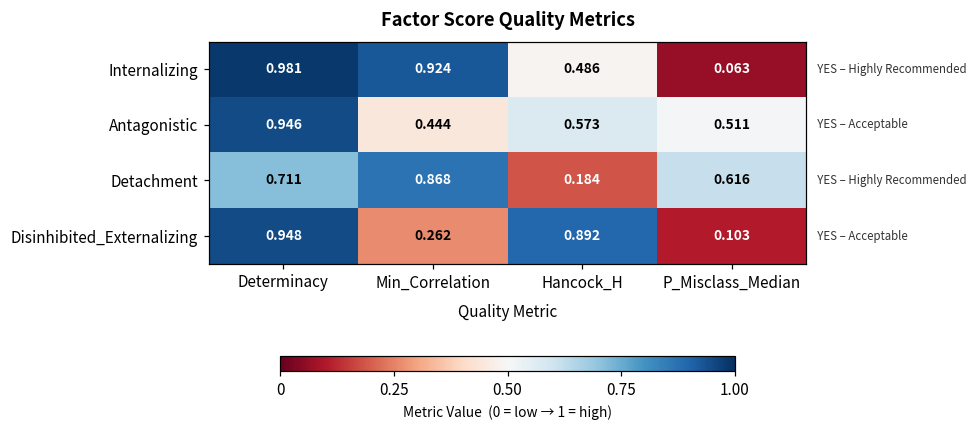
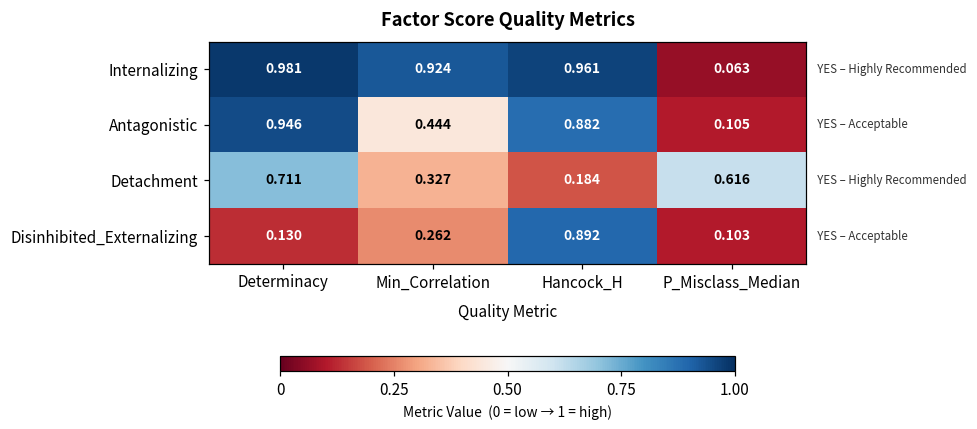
  {
    "Internalizing": {
      "Determinacy": 0.981,
      "Min_Correlation": 0.924,
-     "Hancock_H": 0.486,
+     "Hancock_H": 0.961,
      "P_Misclass_Median": 0.063
    },
    "Antagonistic": {
      "Determinacy": 0.946,
      "Min_Correlation": 0.444,
-     "Hancock_H": 0.573,
-     "P_Misclass_Median": 0.511
+     "Hancock_H": 0.882,
+     "P_Misclass_Median": 0.105
    },
    "Detachment": {
      "Determinacy": 0.711,
-     "Min_Correlation": 0.868,
+     "Min_Correlation": 0.327,
      "Hancock_H": 0.184,
      "P_Misclass_Median": 0.616
    },
    "Disinhibited_Externalizing": {
-     "Determinacy": 0.948,
+     "Determinacy": 0.130,
      "Min_Correlation": 0.262,
      "Hancock_H": 0.892,
      "P_Misclass_Median": 0.103
    }
  }
